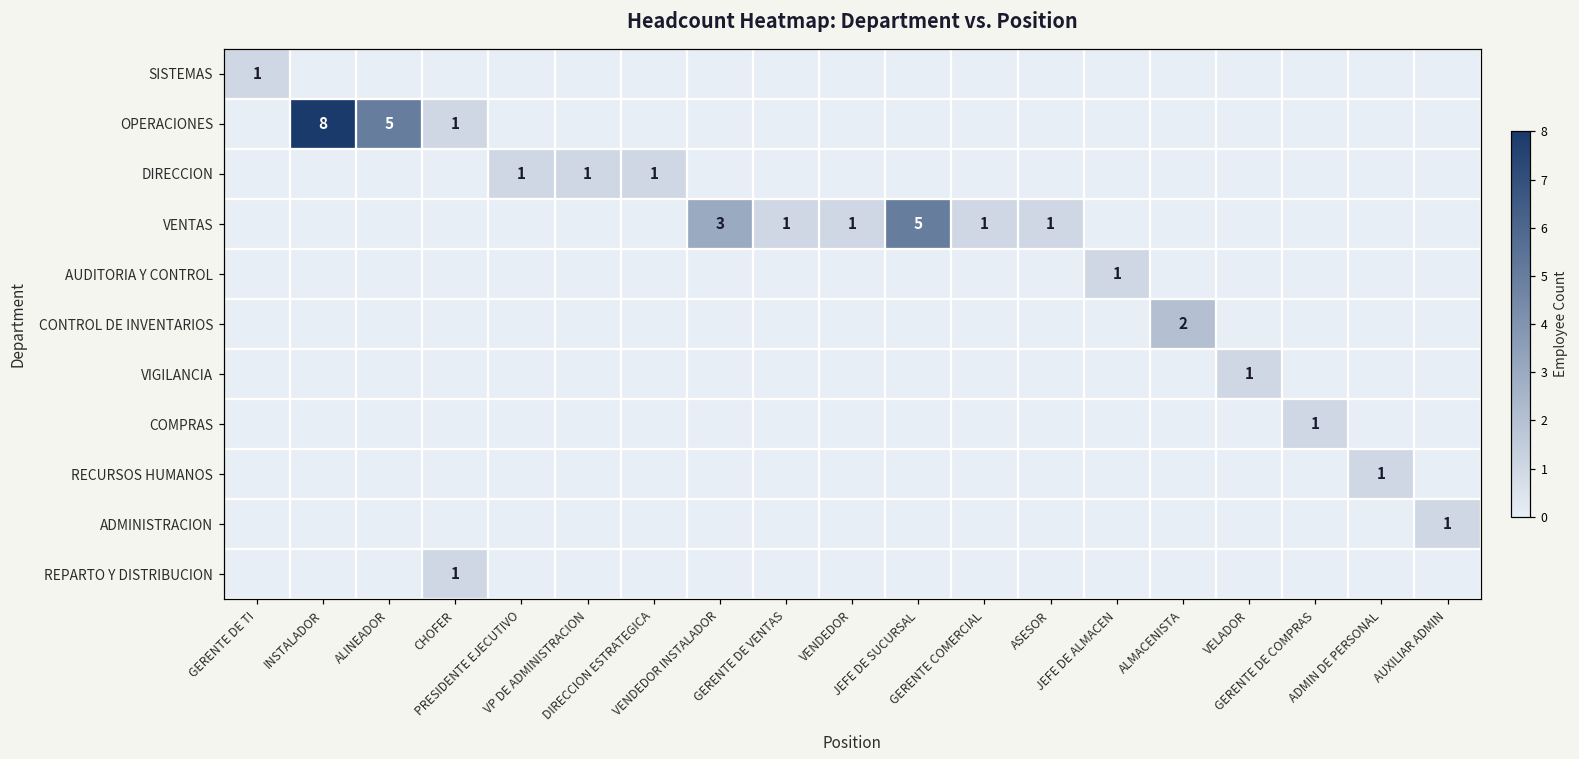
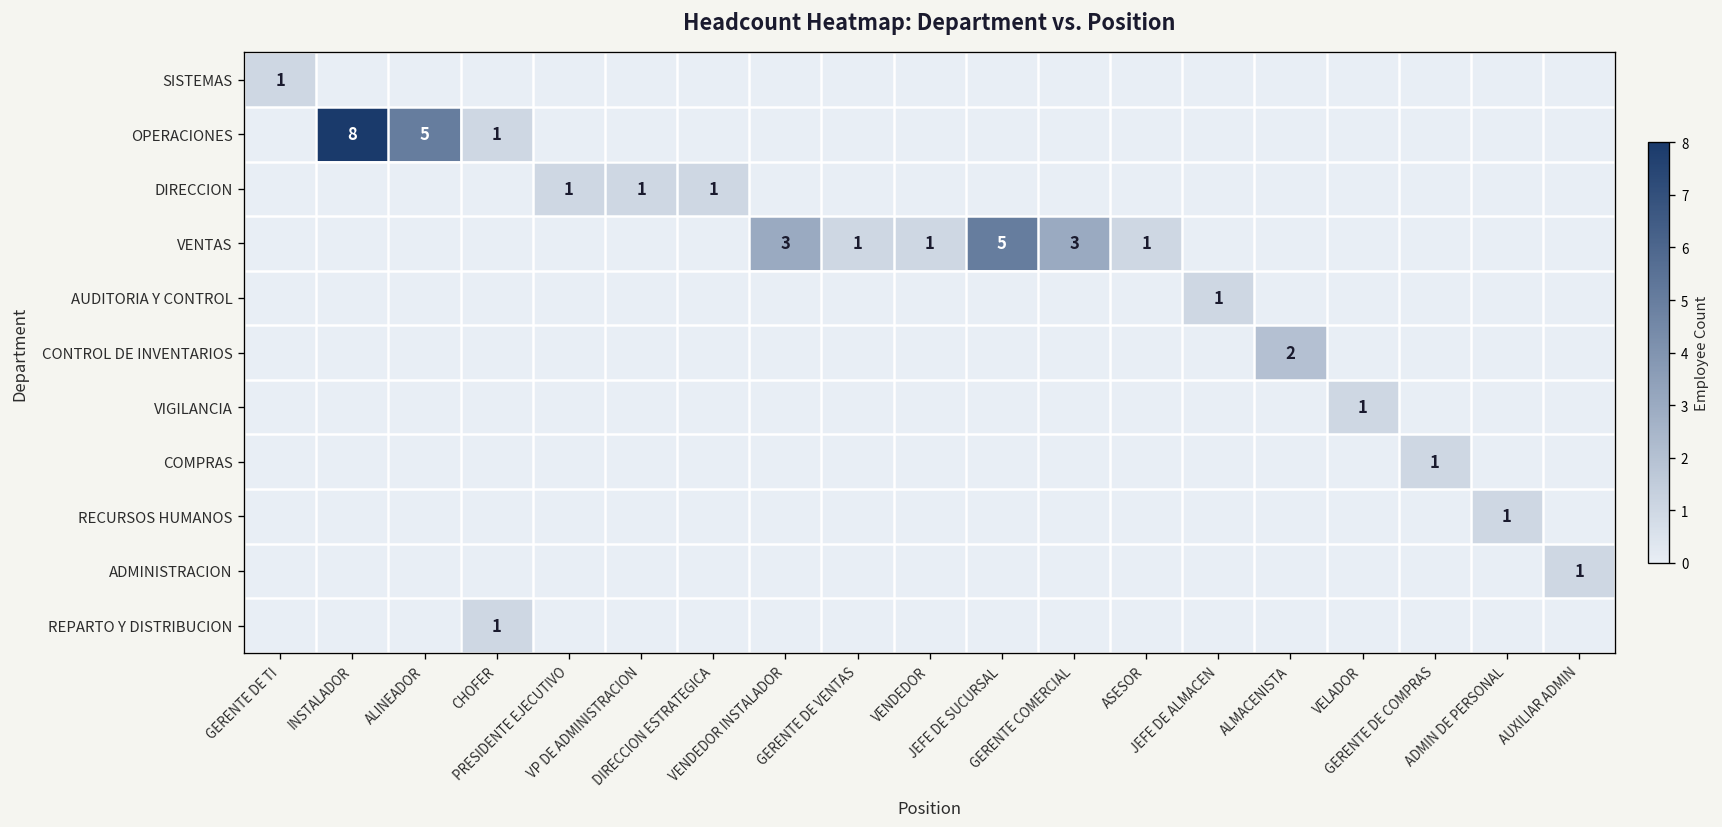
  {
    "SISTEMAS": {
      "GERENTE DE TI": 1
    },
    "OPERACIONES": {
      "INSTALADOR": 8,
      "ALINEADOR": 5,
      "CHOFER": 1
    },
    "DIRECCION": {
      "PRESIDENTE EJECUTIVO": 1,
      "VP DE ADMINISTRACION": 1,
      "DIRECCION ESTRATEGICA": 1
    },
    "VENTAS": {
      "VENDEDOR INSTALADOR": 3,
      "GERENTE DE VENTAS": 1,
      "VENDEDOR": 1,
      "JEFE DE SUCURSAL": 5,
-     "GERENTE COMERCIAL": 1,
+     "GERENTE COMERCIAL": 3,
      "ASESOR": 1
    },
    "AUDITORIA Y CONTROL": {
      "JEFE DE ALMACEN": 1
    },
    "CONTROL DE INVENTARIOS": {
      "ALMACENISTA": 2
    },
    "VIGILANCIA": {
      "VELADOR": 1
    },
    "COMPRAS": {
      "GERENTE DE COMPRAS": 1
    },
    "RECURSOS HUMANOS": {
      "ADMIN DE PERSONAL": 1
    },
    "ADMINISTRACION": {
      "AUXILIAR ADMIN": 1
    },
    "REPARTO Y DISTRIBUCION": {
      "CHOFER": 1
    }
  }
